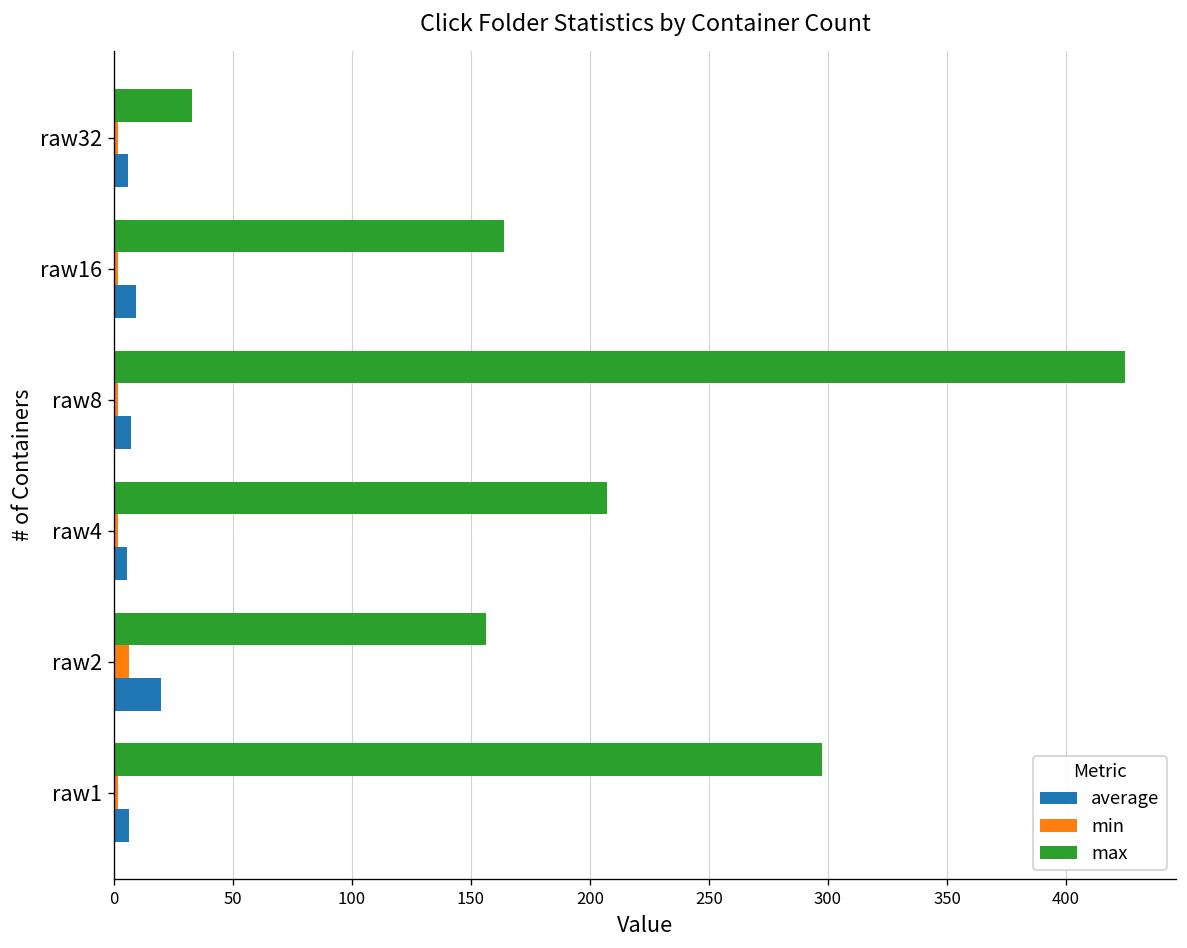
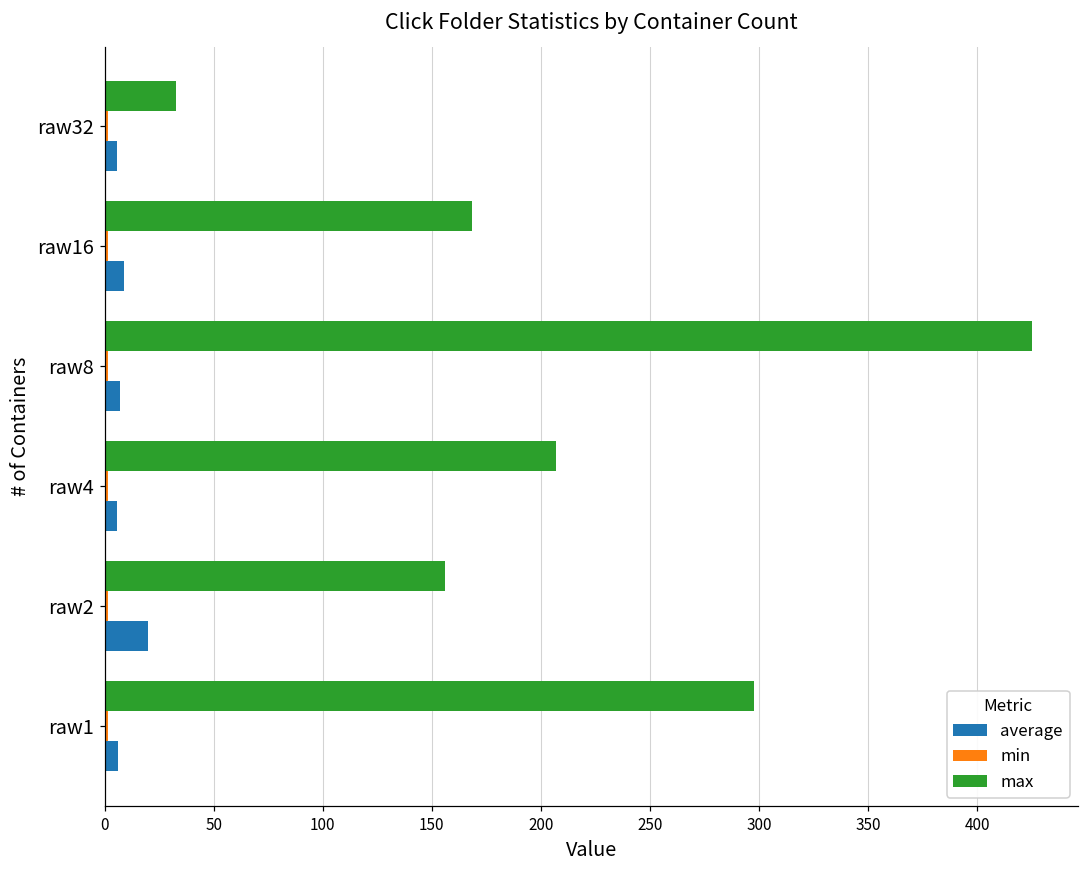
  {
    "average": {
      "raw32": 6,
      "raw16": 9,
      "raw8": 7,
      "raw4": 6,
      "raw2": 20,
      "raw1": 6
    },
    "min": {
      "raw32": 2,
      "raw16": 2,
      "raw8": 2,
      "raw4": 2,
-     "raw2": 6,
+     "raw2": 2,
      "raw1": 2
    },
    "max": {
      "raw32": 33,
-     "raw16": 164,
+     "raw16": 169,
      "raw8": 425,
      "raw4": 207,
      "raw2": 156,
      "raw1": 298
    }
  }
